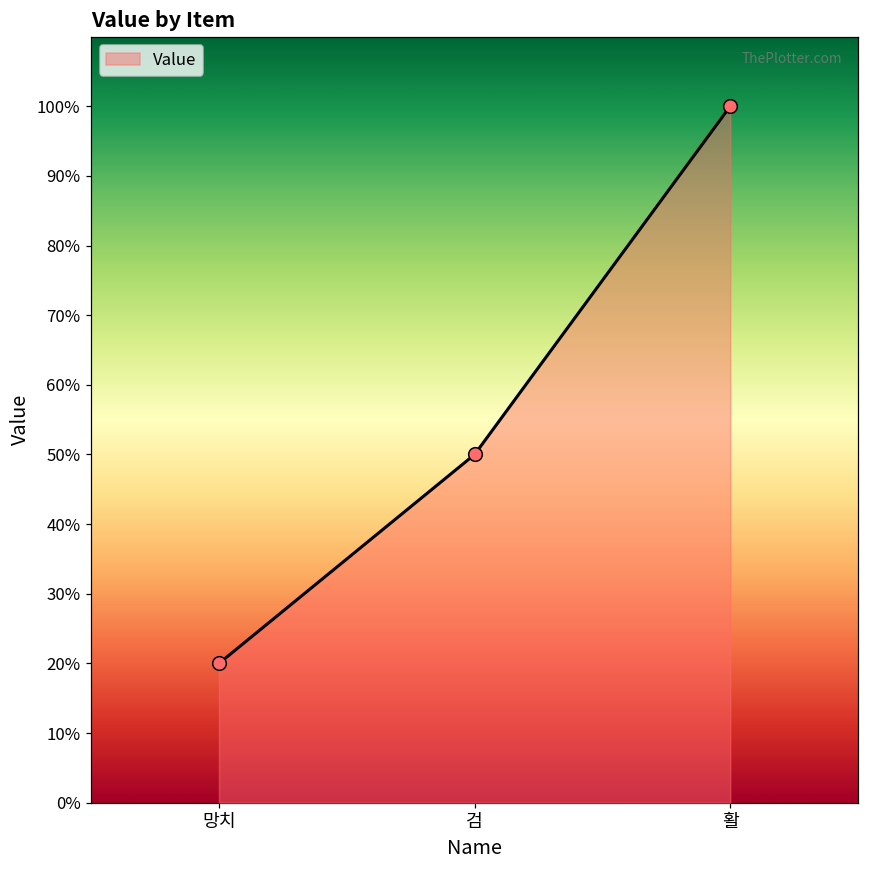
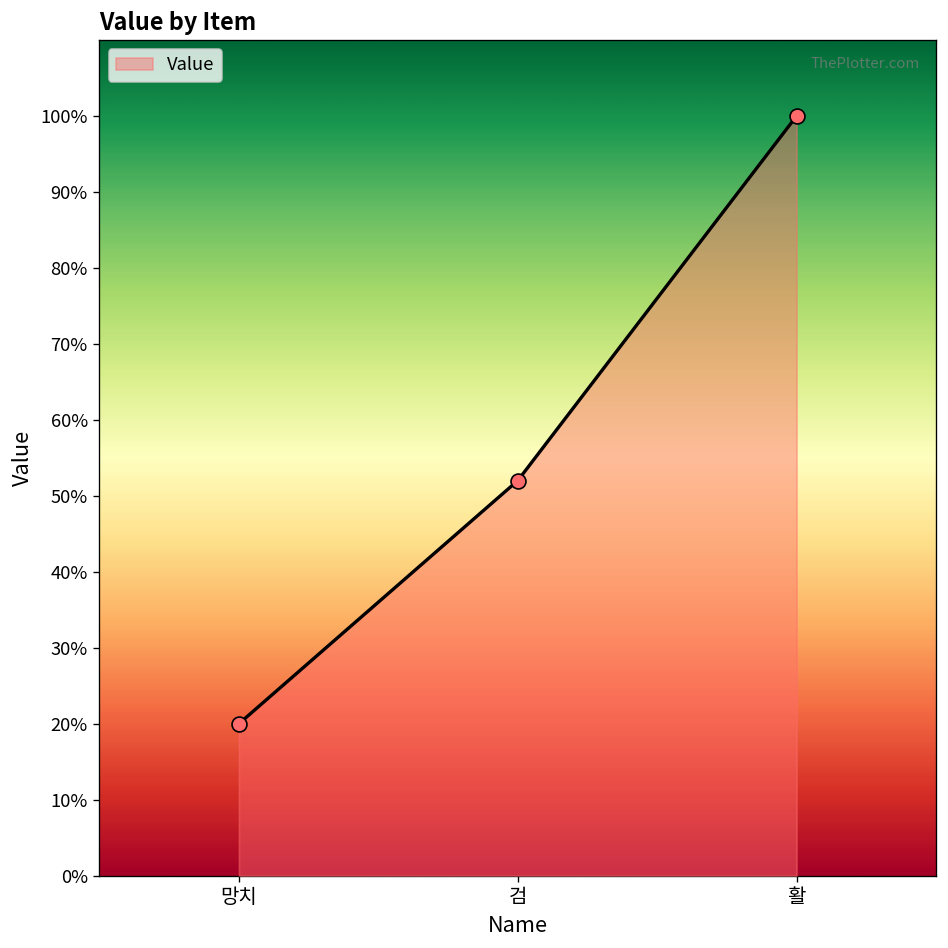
  {
    "망치": "20%",
-   "검": "50%",
+   "검": "52%",
    "활": "100%"
  }
